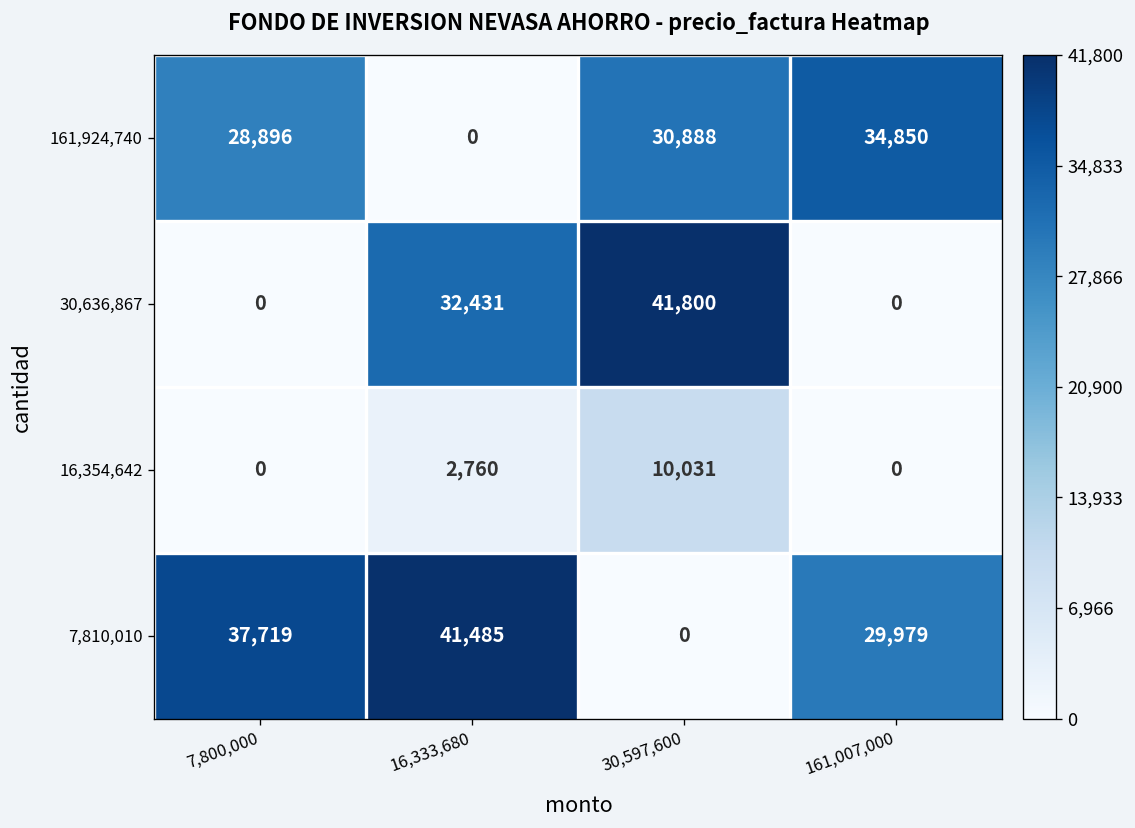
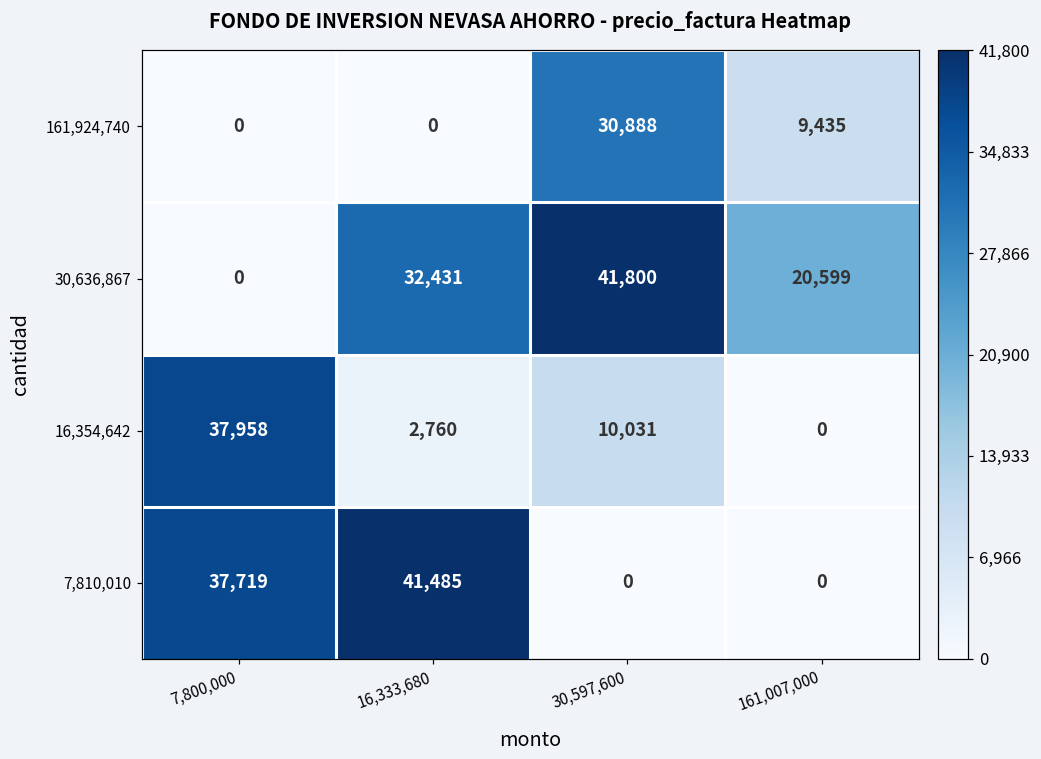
  {
    "161,924,740": {
-     "7,800,000": "28,896",
+     "7,800,000": "0",
      "16,333,680": "0",
      "30,597,600": "30,888",
-     "161,007,000": "34,850"
+     "161,007,000": "9,435"
    },
    "30,636,867": {
      "7,800,000": "0",
      "16,333,680": "32,431",
      "30,597,600": "41,800",
-     "161,007,000": "0"
+     "161,007,000": "20,599"
    },
    "16,354,642": {
-     "7,800,000": "0",
+     "7,800,000": "37,958",
      "16,333,680": "2,760",
      "30,597,600": "10,031",
      "161,007,000": "0"
    },
    "7,810,010": {
      "7,800,000": "37,719",
      "16,333,680": "41,485",
      "30,597,600": "0",
-     "161,007,000": "29,979"
+     "161,007,000": "0"
    }
  }
